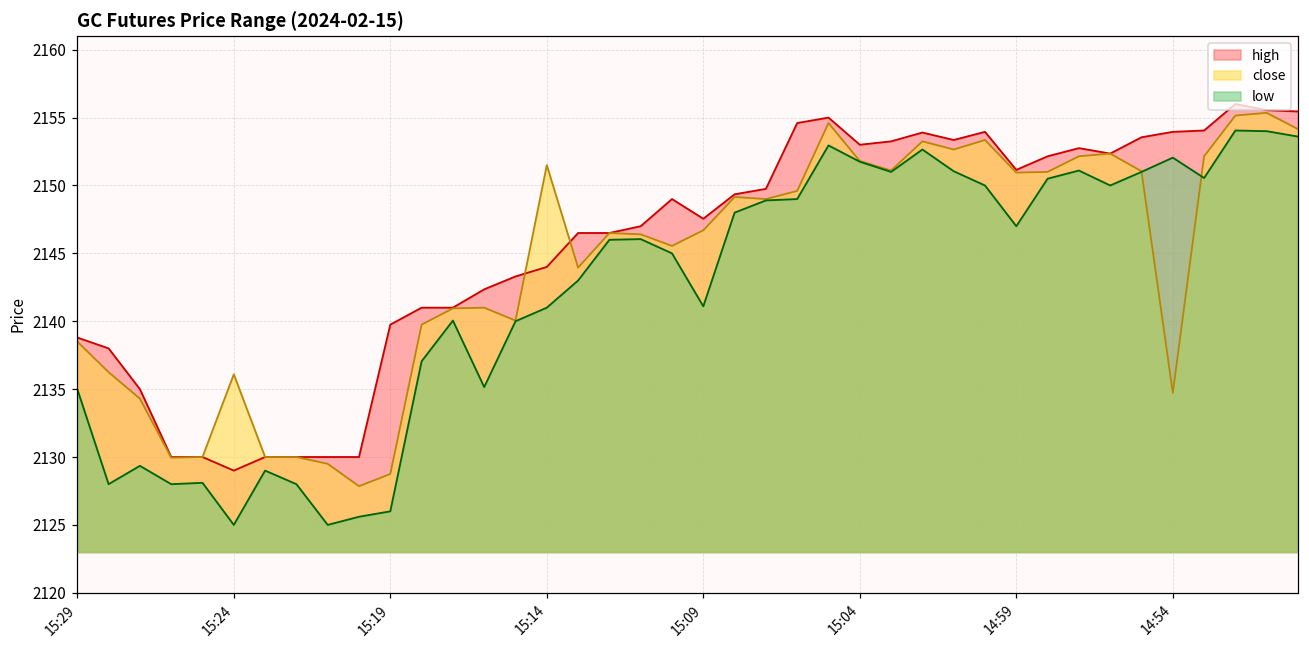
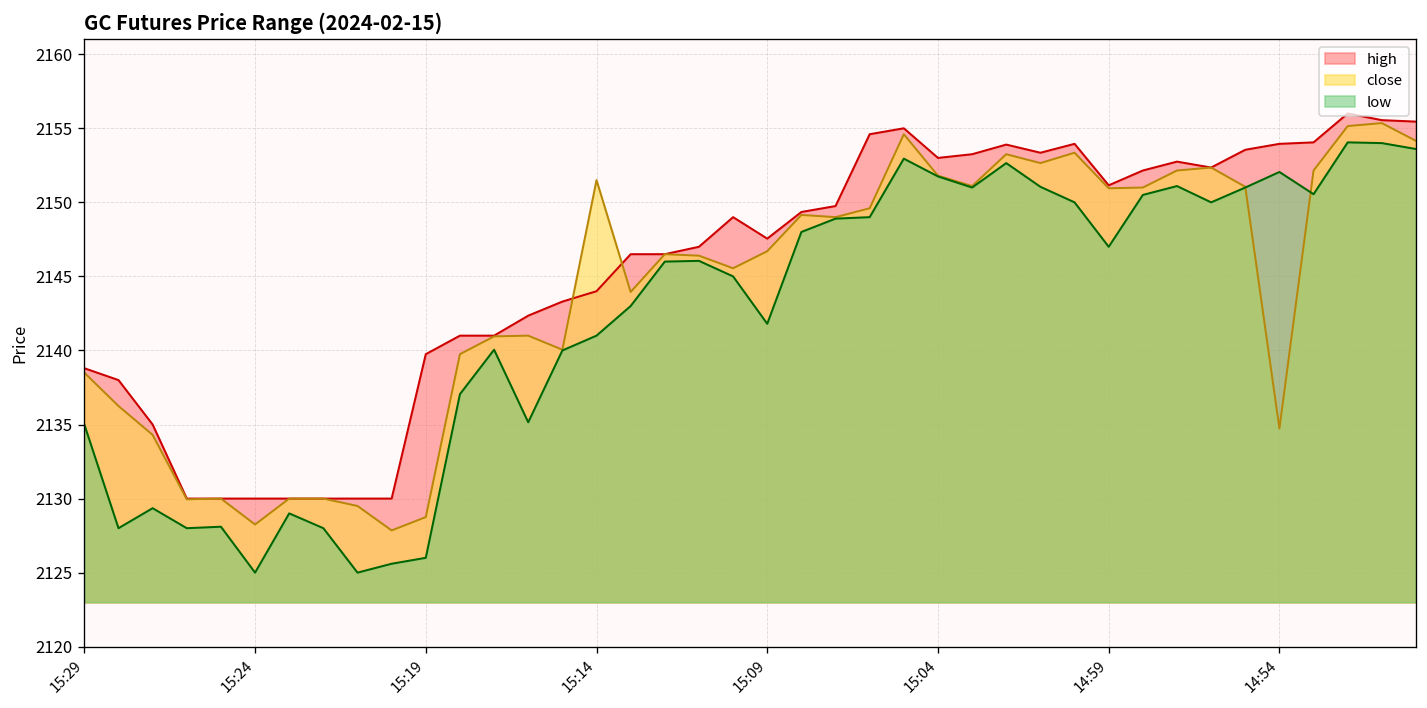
  {
    "high": {
      "15:29": 2139,
-     "15:24": 2129,
+     "15:24": 2130,
      "15:19": 2139.8,
      "15:14": 2144,
      "15:09": 2147.6,
      "15:04": 2153,
      "14:54": 2154
    },
    "close": {
      "15:29": 2138.5,
-     "15:24": 2136.1,
+     "15:24": 2128.3,
      "15:19": 2128.8,
      "15:14": 2151.5,
      "15:09": 2146.7,
      "14:54": 2134.7
    },
    "low": {
      "15:29": 2135.0,
      "15:24": 2125.0,
      "15:19": 2126.0,
      "15:14": 2141.0,
-     "15:09": 2141.1,
+     "15:09": 2141.8,
      "14:59": 2147.0,
      "14:54": 2152.1
    }
  }
